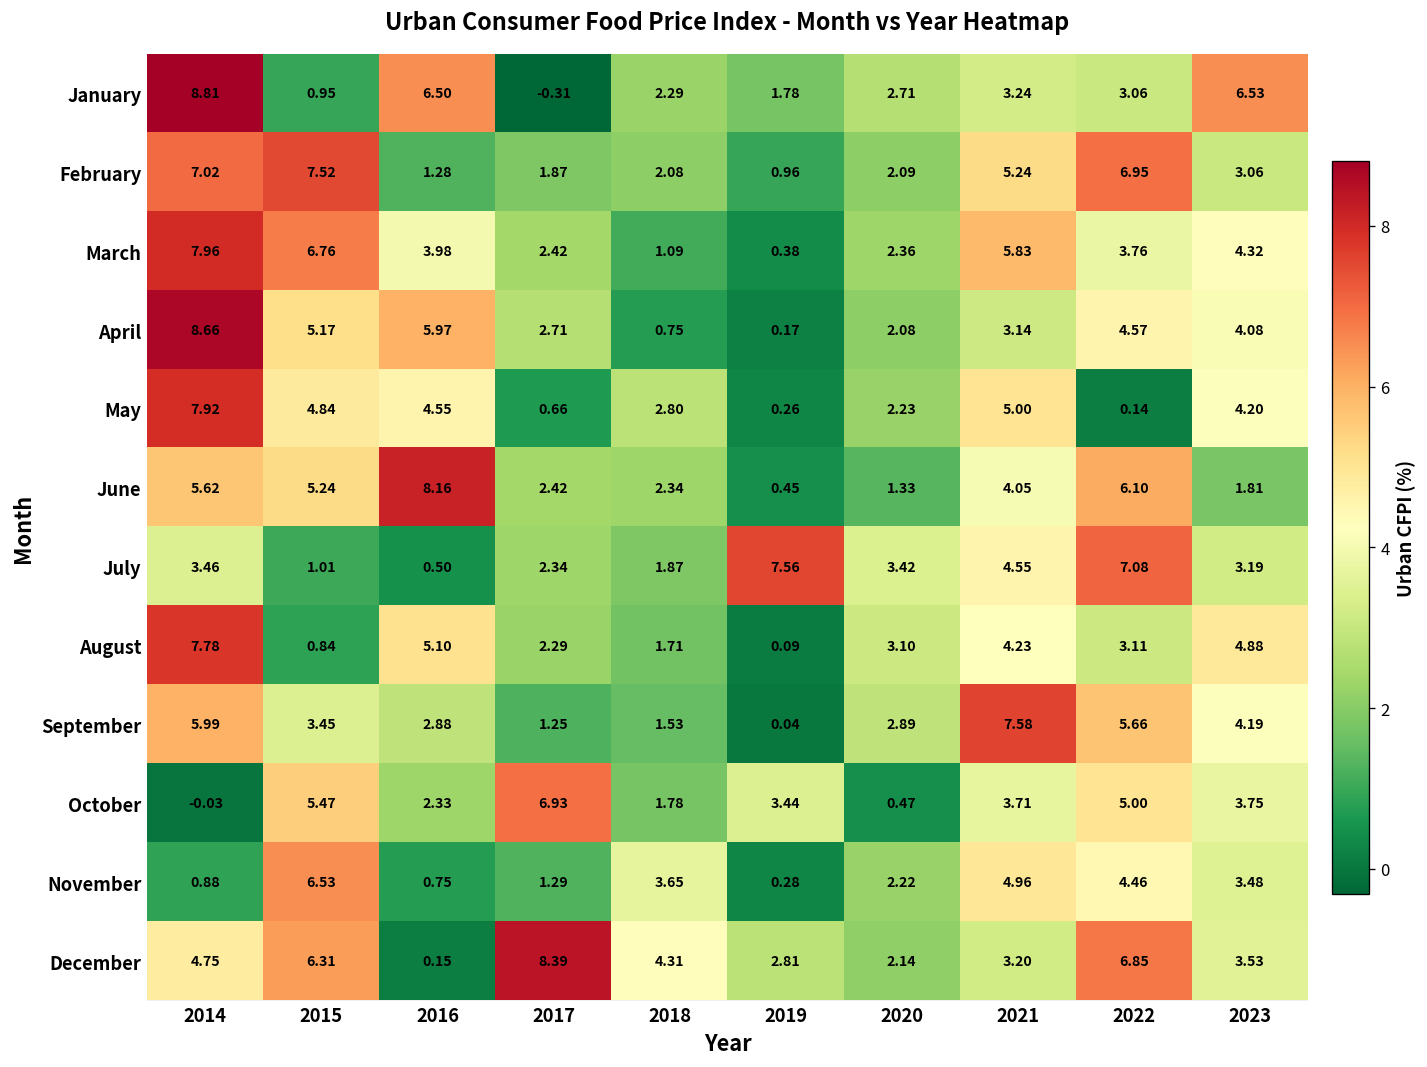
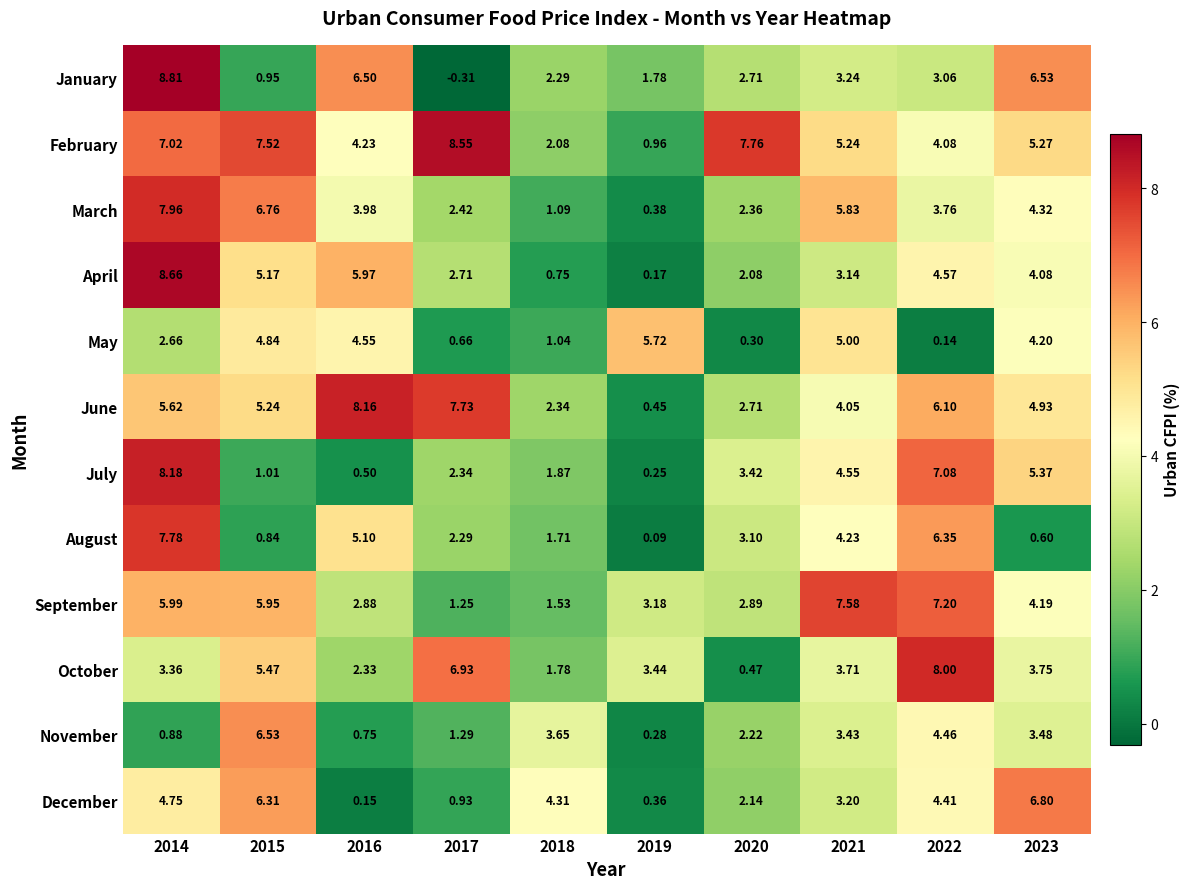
  {
    "January": {
      "2014": 8.81,
      "2015": 0.95,
      "2016": 6.50,
      "2017": -0.31,
      "2018": 2.29,
      "2019": 1.78,
      "2020": 2.71,
      "2021": 3.24,
      "2022": 3.06,
      "2023": 6.53
    },
    "February": {
      "2014": 7.02,
      "2015": 7.52,
-     "2016": 1.28,
-     "2017": 1.87,
+     "2016": 4.23,
+     "2017": 8.55,
      "2018": 2.08,
      "2019": 0.96,
-     "2020": 2.09,
+     "2020": 7.76,
      "2021": 5.24,
-     "2022": 6.95,
-     "2023": 3.06
+     "2022": 4.08,
+     "2023": 5.27
    },
    "March": {
      "2014": 7.96,
      "2015": 6.76,
      "2016": 3.98,
      "2017": 2.42,
      "2018": 1.09,
      "2019": 0.38,
      "2020": 2.36,
      "2021": 5.83,
      "2022": 3.76,
      "2023": 4.32
    },
    "April": {
      "2014": 8.66,
      "2015": 5.17,
      "2016": 5.97,
      "2017": 2.71,
      "2018": 0.75,
      "2019": 0.17,
      "2020": 2.08,
      "2021": 3.14,
      "2022": 4.57,
      "2023": 4.08
    },
    "May": {
-     "2014": 7.92,
+     "2014": 2.66,
      "2015": 4.84,
      "2016": 4.55,
      "2017": 0.66,
-     "2018": 2.80,
-     "2019": 0.26,
-     "2020": 2.23,
+     "2018": 1.04,
+     "2019": 5.72,
+     "2020": 0.30,
      "2021": 5.00,
      "2022": 0.14,
      "2023": 4.20
    },
    "June": {
      "2014": 5.62,
      "2015": 5.24,
      "2016": 8.16,
-     "2017": 2.42,
+     "2017": 7.73,
      "2018": 2.34,
      "2019": 0.45,
-     "2020": 1.33,
+     "2020": 2.71,
      "2021": 4.05,
      "2022": 6.10,
-     "2023": 1.81
+     "2023": 4.93
    },
    "July": {
-     "2014": 3.46,
+     "2014": 8.18,
      "2015": 1.01,
      "2016": 0.50,
      "2017": 2.34,
      "2018": 1.87,
-     "2019": 7.56,
+     "2019": 0.25,
      "2020": 3.42,
      "2021": 4.55,
      "2022": 7.08,
-     "2023": 3.19
+     "2023": 5.37
    },
    "August": {
      "2014": 7.78,
      "2015": 0.84,
      "2016": 5.10,
      "2017": 2.29,
      "2018": 1.71,
      "2019": 0.09,
      "2020": 3.10,
      "2021": 4.23,
-     "2022": 3.11,
-     "2023": 4.88
+     "2022": 6.35,
+     "2023": 0.60
    },
    "September": {
      "2014": 5.99,
-     "2015": 3.45,
+     "2015": 5.95,
      "2016": 2.88,
      "2017": 1.25,
      "2018": 1.53,
-     "2019": 0.04,
+     "2019": 3.18,
      "2020": 2.89,
      "2021": 7.58,
-     "2022": 5.66,
+     "2022": 7.20,
      "2023": 4.19
    },
    "October": {
-     "2014": -0.03,
+     "2014": 3.36,
      "2015": 5.47,
      "2016": 2.33,
      "2017": 6.93,
      "2018": 1.78,
      "2019": 3.44,
      "2020": 0.47,
      "2021": 3.71,
-     "2022": 5.00,
+     "2022": 8.00,
      "2023": 3.75
    },
    "November": {
      "2014": 0.88,
      "2015": 6.53,
      "2016": 0.75,
      "2017": 1.29,
      "2018": 3.65,
      "2019": 0.28,
      "2020": 2.22,
-     "2021": 4.96,
+     "2021": 3.43,
      "2022": 4.46,
      "2023": 3.48
    },
    "December": {
      "2014": 4.75,
      "2015": 6.31,
      "2016": 0.15,
-     "2017": 8.39,
+     "2017": 0.93,
      "2018": 4.31,
-     "2019": 2.81,
+     "2019": 0.36,
      "2020": 2.14,
      "2021": 3.20,
-     "2022": 6.85,
-     "2023": 3.53
+     "2022": 4.41,
+     "2023": 6.80
    }
  }
